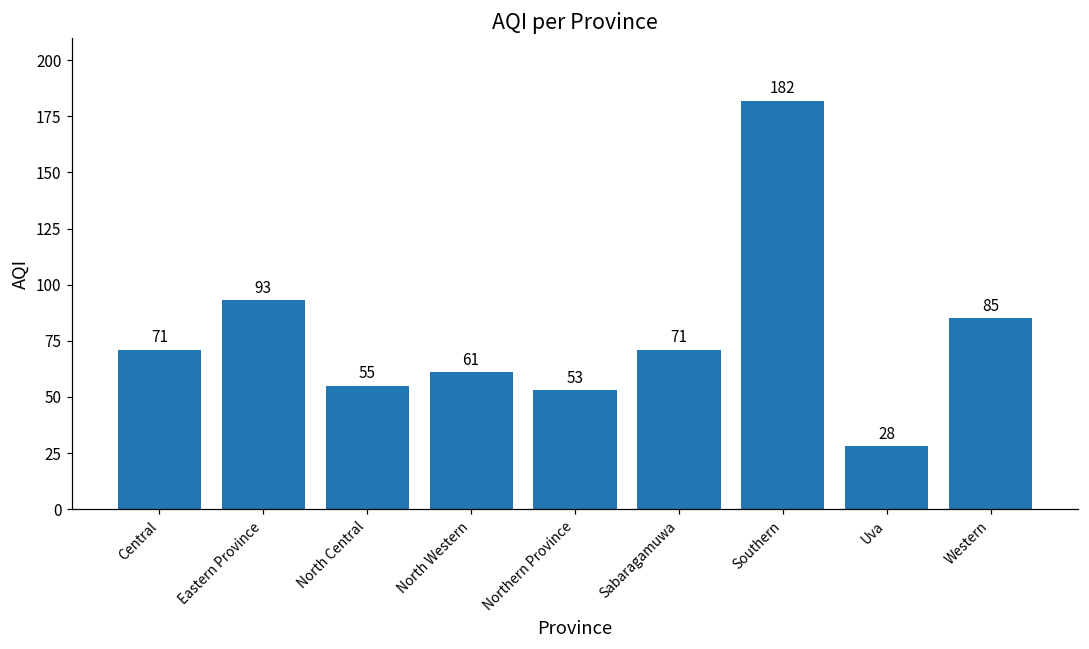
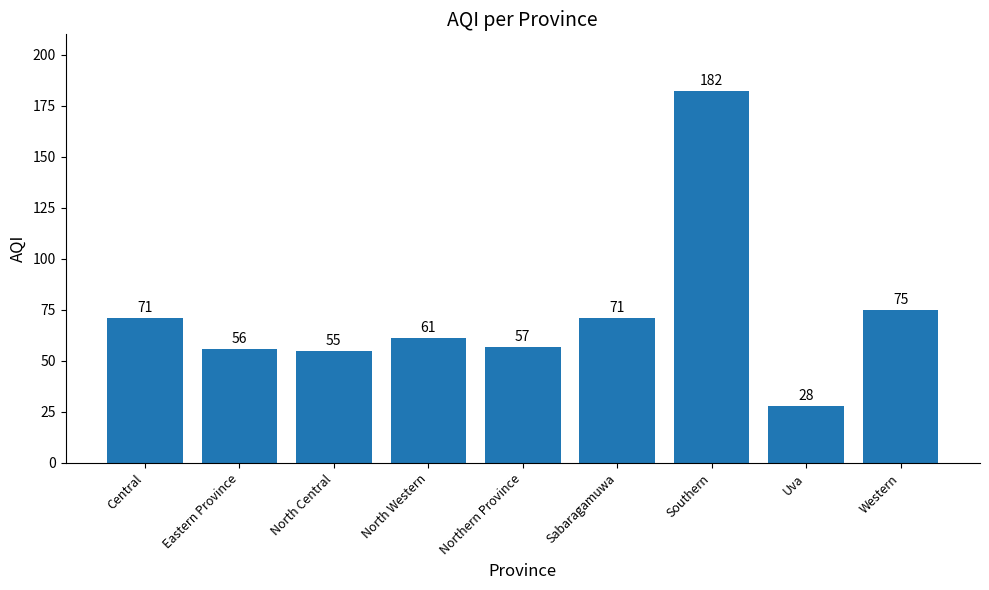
  {
    "Central": 71,
-   "Eastern Province": 93,
+   "Eastern Province": 56,
    "North Central": 55,
    "North Western": 61,
-   "Northern Province": 53,
+   "Northern Province": 57,
    "Sabaragamuwa": 71,
    "Southern": 182,
    "Uva": 28,
-   "Western": 85
+   "Western": 75
  }
